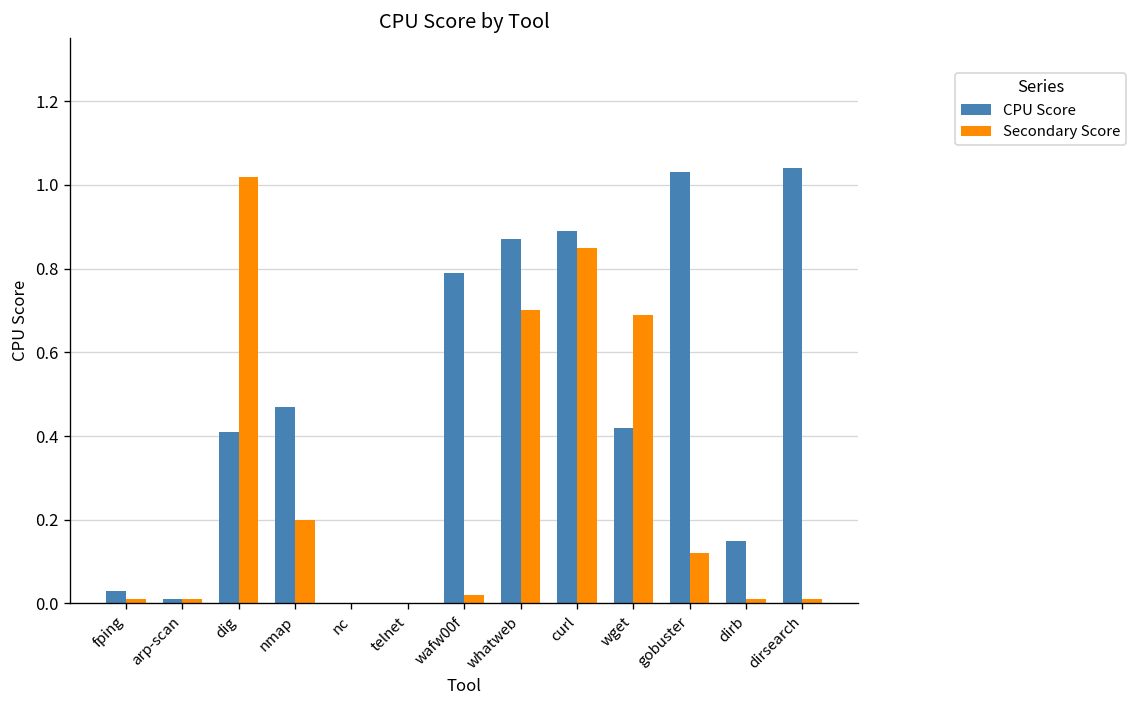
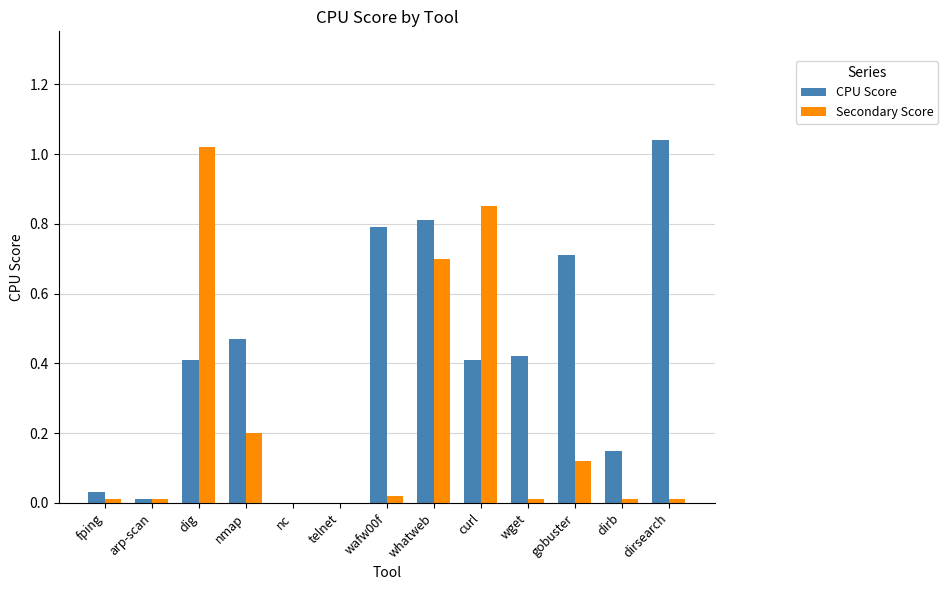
  {
    "CPU Score": {
      "fping": 0.03,
      "arp-scan": 0.01,
      "dig": 0.41,
      "nmap": 0.47,
      "nc": 0.00,
      "telnet": 0.00,
      "wafw00f": 0.79,
-     "whatweb": 0.87,
-     "curl": 0.89,
+     "whatweb": 0.81,
+     "curl": 0.41,
      "wget": 0.42,
-     "gobuster": 1.03,
+     "gobuster": 0.71,
      "dirb": 0.15,
      "dirsearch": 1.04
    },
    "Secondary Score": {
      "fping": 0.01,
      "arp-scan": 0.01,
      "dig": 1.02,
      "nmap": 0.20,
      "nc": 0.00,
      "telnet": 0.00,
      "wafw00f": 0.02,
      "whatweb": 0.70,
      "curl": 0.85,
-     "wget": 0.69,
+     "wget": 0.01,
      "gobuster": 0.12,
      "dirb": 0.01,
      "dirsearch": 0.01
    }
  }
